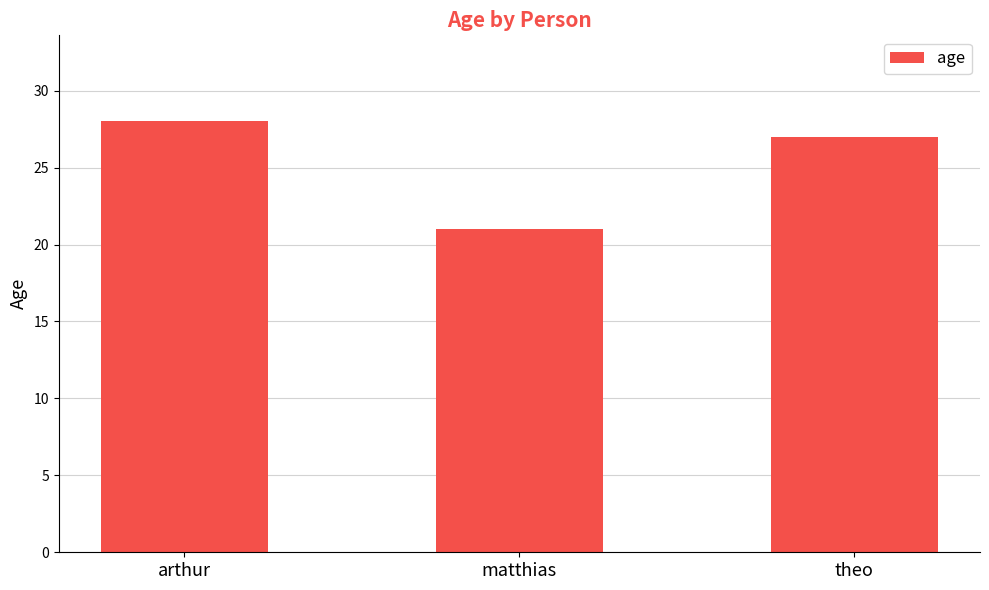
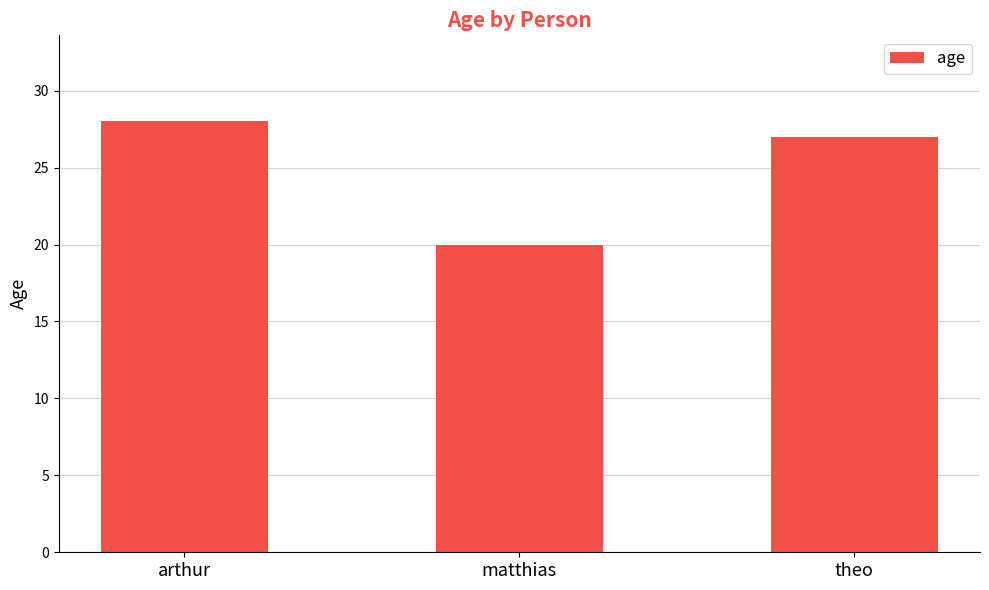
  {
    "arthur": 28,
-   "matthias": 21,
+   "matthias": 20,
    "theo": 27
  }
